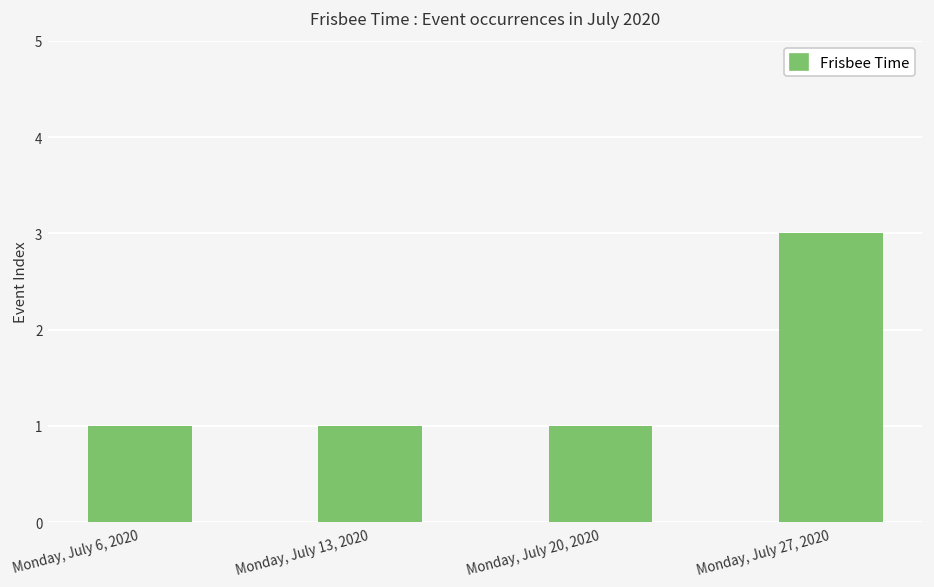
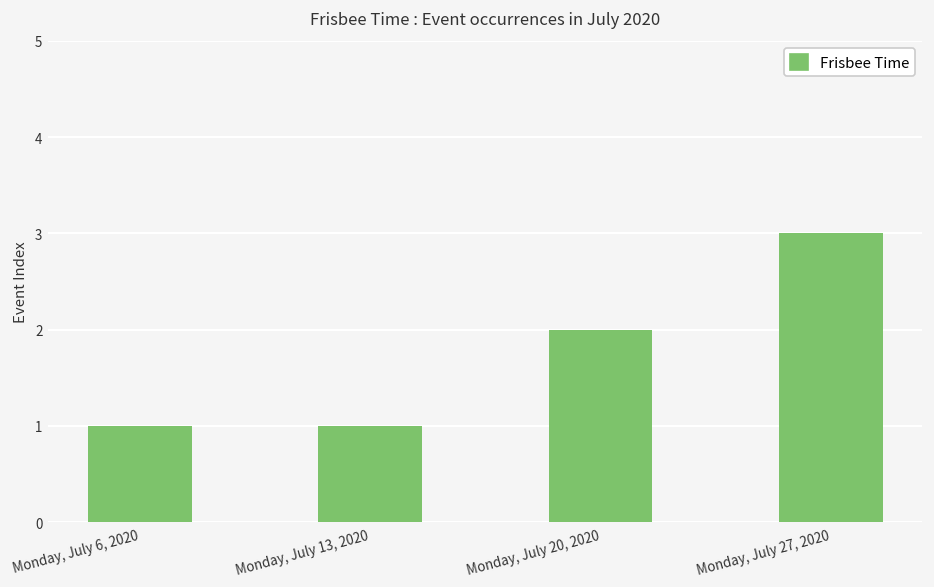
  {
    "Monday, July 6, 2020": 1,
    "Monday, July 13, 2020": 1,
-   "Monday, July 20, 2020": 1,
+   "Monday, July 20, 2020": 2,
    "Monday, July 27, 2020": 3
  }
